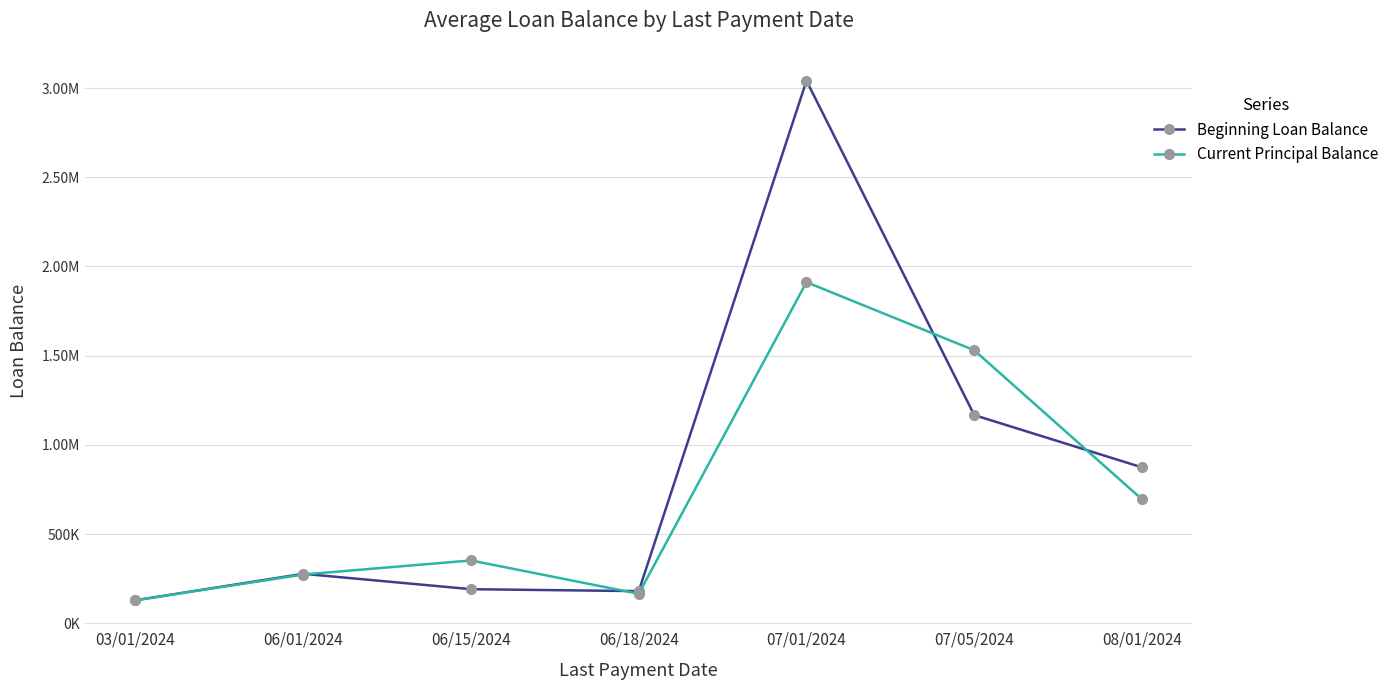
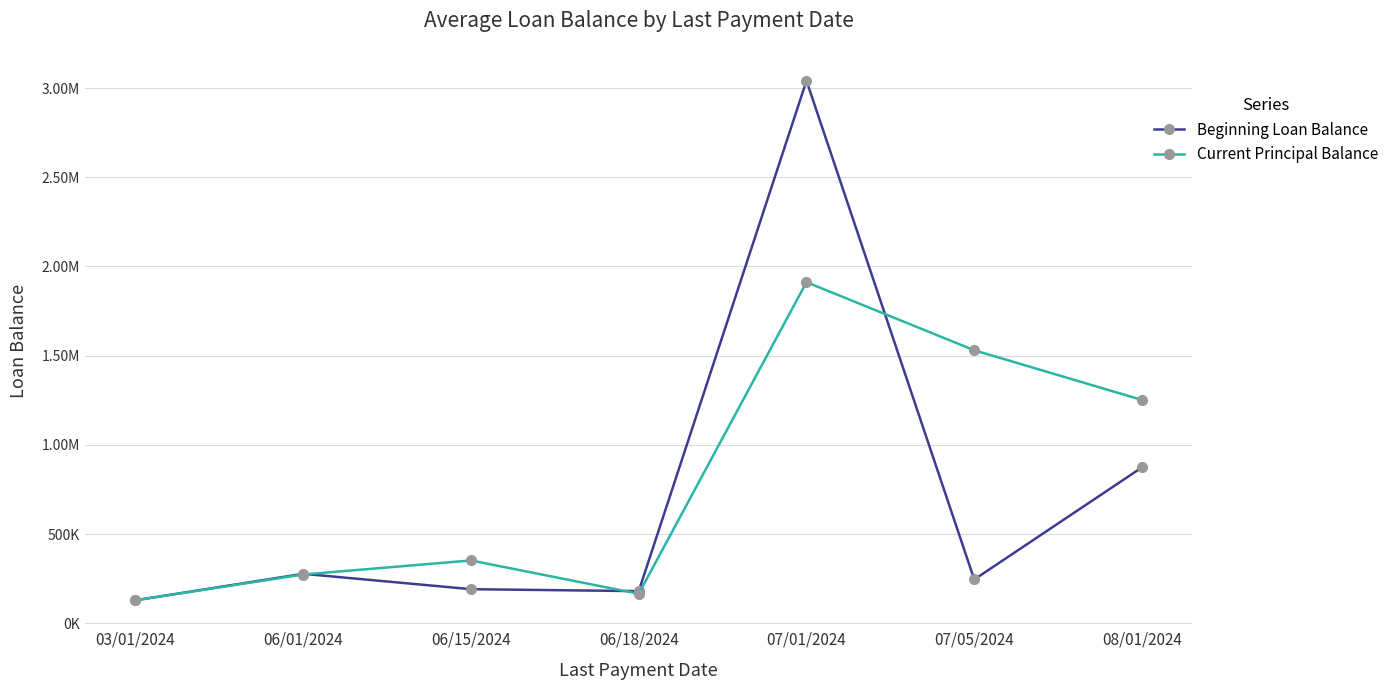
  {
    "Beginning Loan Balance": {
      "06/15/2024": 190000,
      "06/18/2024": 180000,
      "07/01/2024": 3040000,
-     "07/05/2024": 1170000,
+     "07/05/2024": 250000,
      "08/01/2024": 870000
    },
    "Current Principal Balance": {
      "06/15/2024": 350000,
      "06/18/2024": 170000,
      "07/01/2024": 1910000,
      "07/05/2024": 1530000,
-     "08/01/2024": 690000
+     "08/01/2024": 1250000
    }
  }
